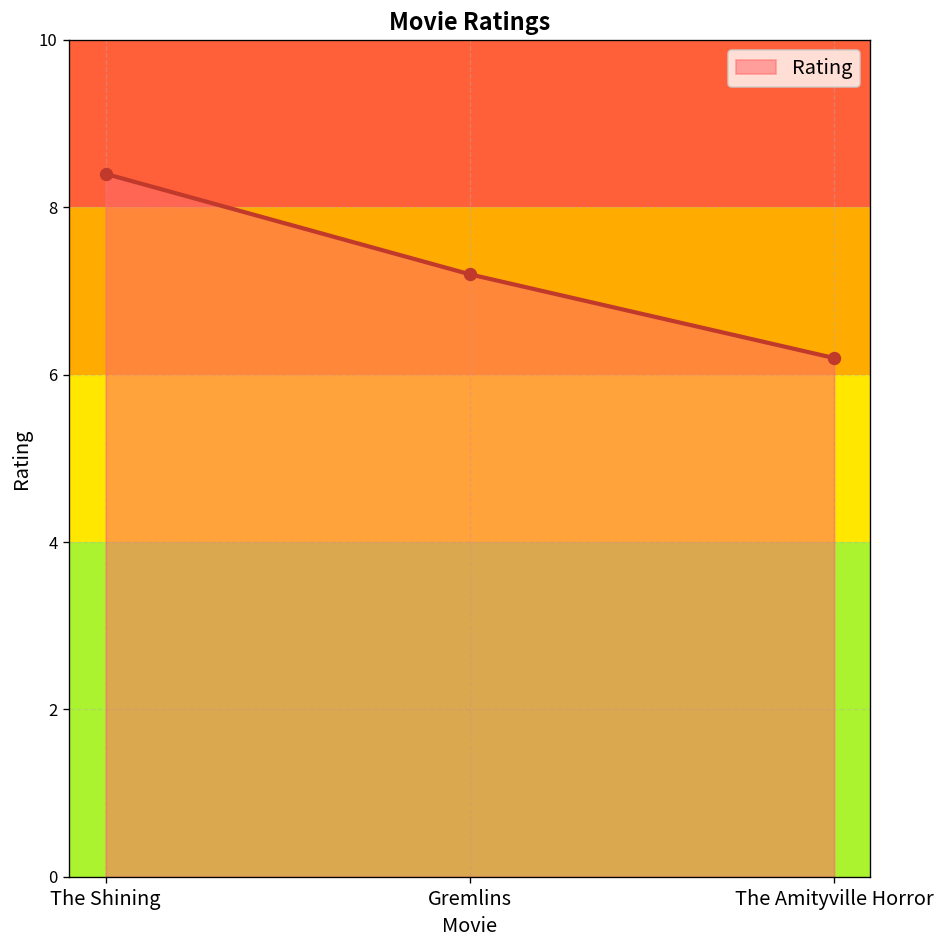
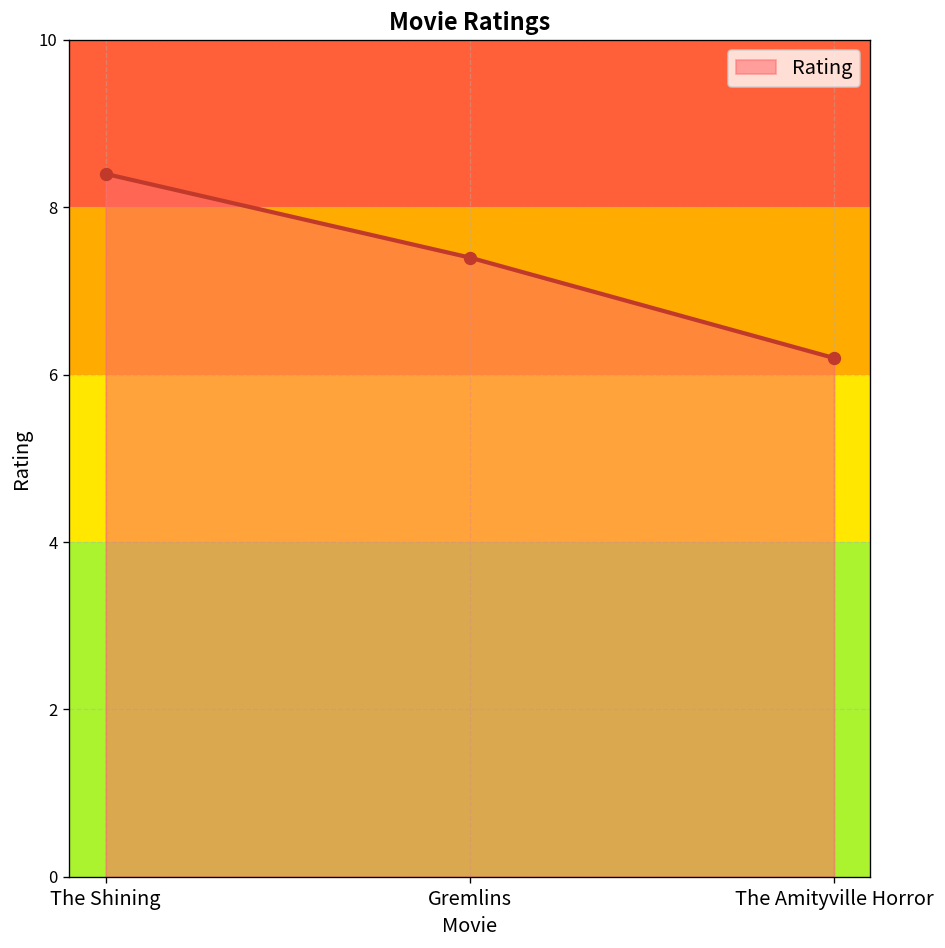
  {
    "The Shining": 8.4,
-   "Gremlins": 7.2,
+   "Gremlins": 7.4,
    "The Amityville Horror": 6.2
  }
